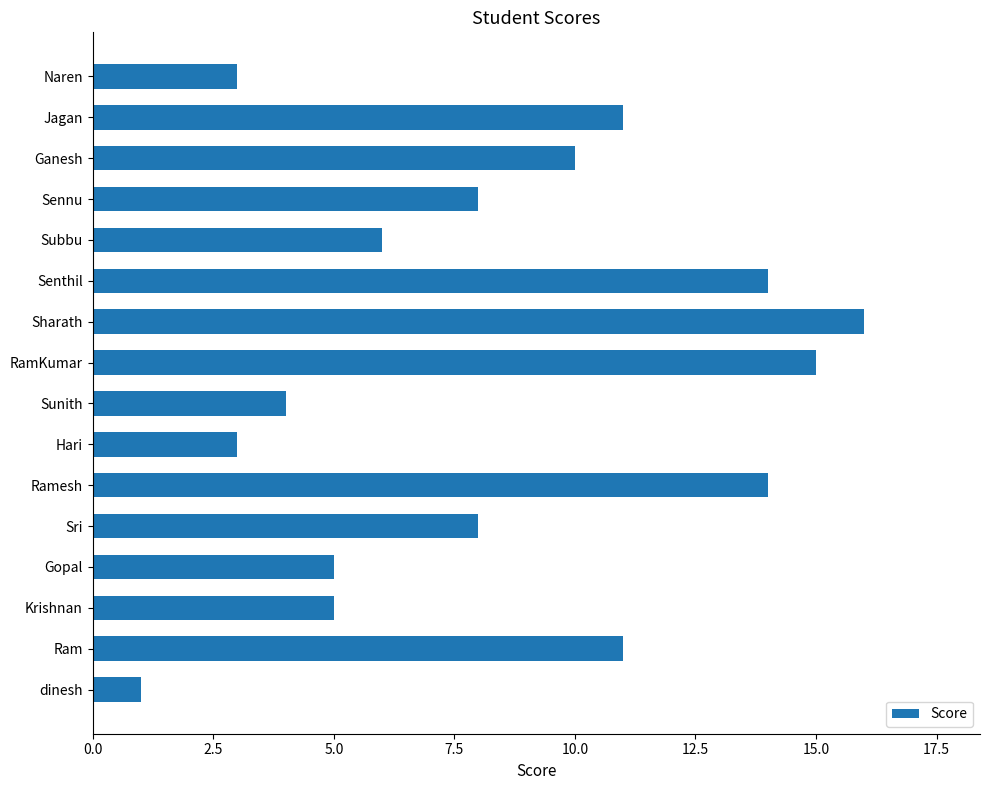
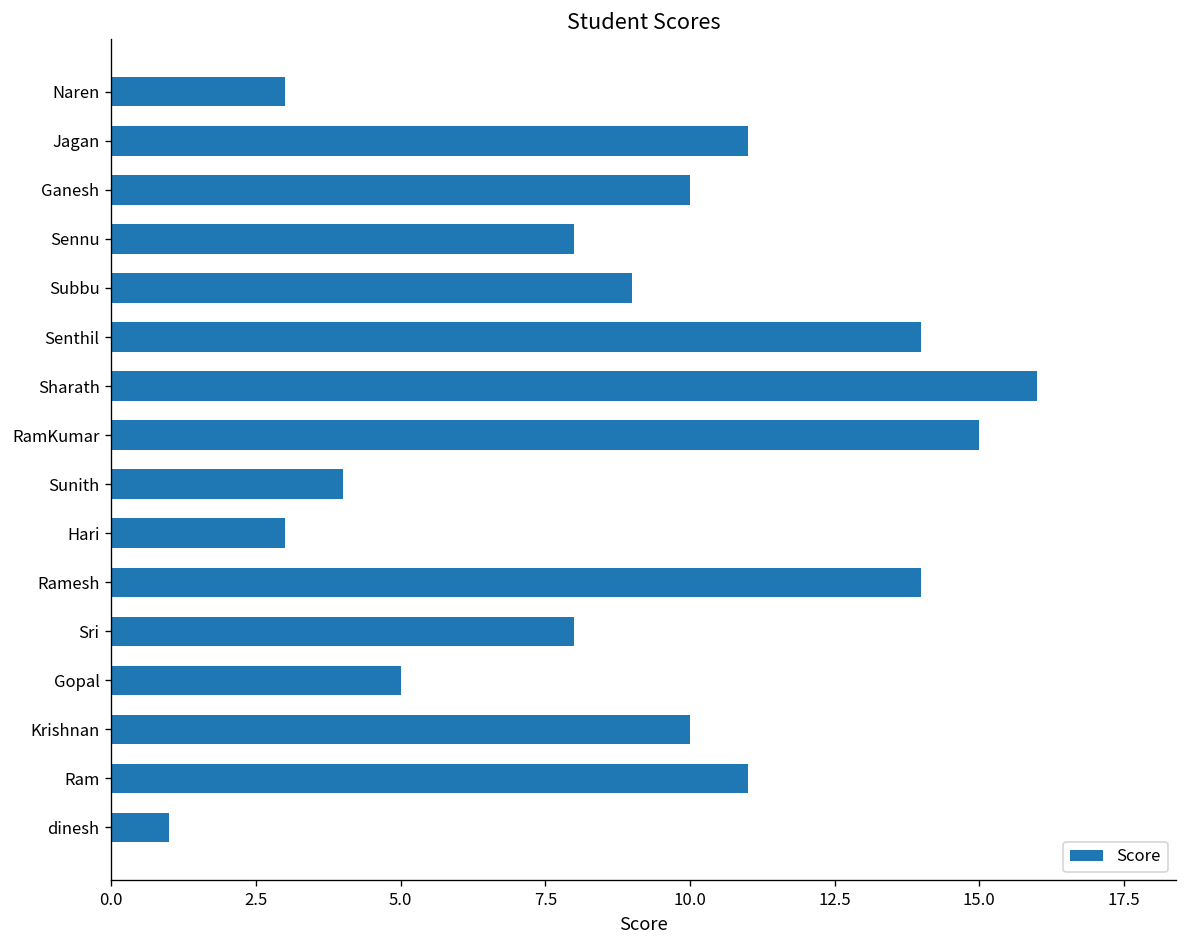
  {
    "Naren": 3,
    "Jagan": 11,
    "Ganesh": 10,
    "Sennu": 8,
-   "Subbu": 6,
+   "Subbu": 9,
    "Senthil": 14,
    "Sharath": 16,
    "RamKumar": 15,
    "Sunith": 4,
    "Hari": 3,
    "Ramesh": 14,
    "Sri": 8,
    "Gopal": 5,
-   "Krishnan": 5,
+   "Krishnan": 10,
    "Ram": 11,
    "dinesh": 1
  }
